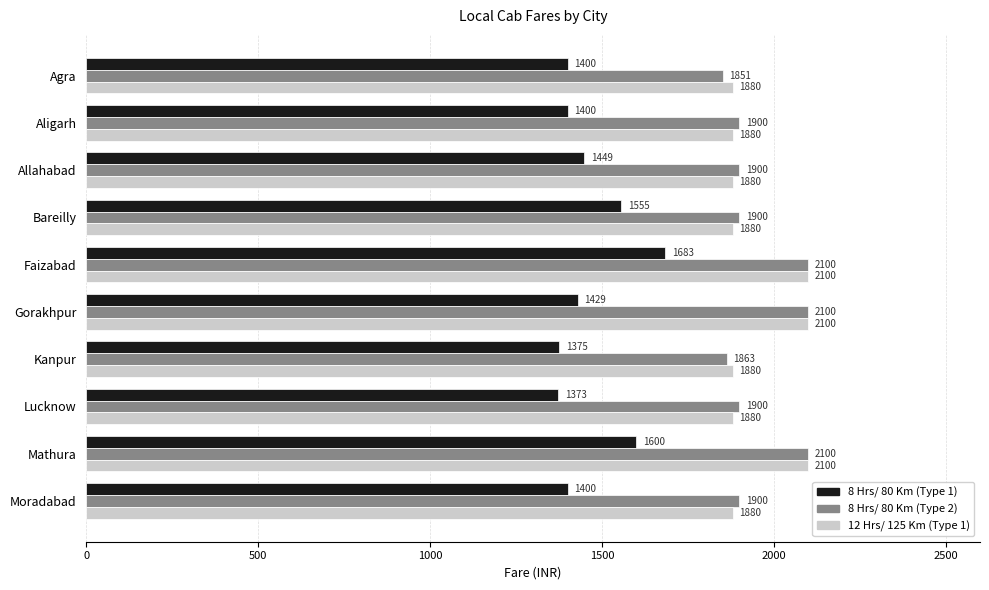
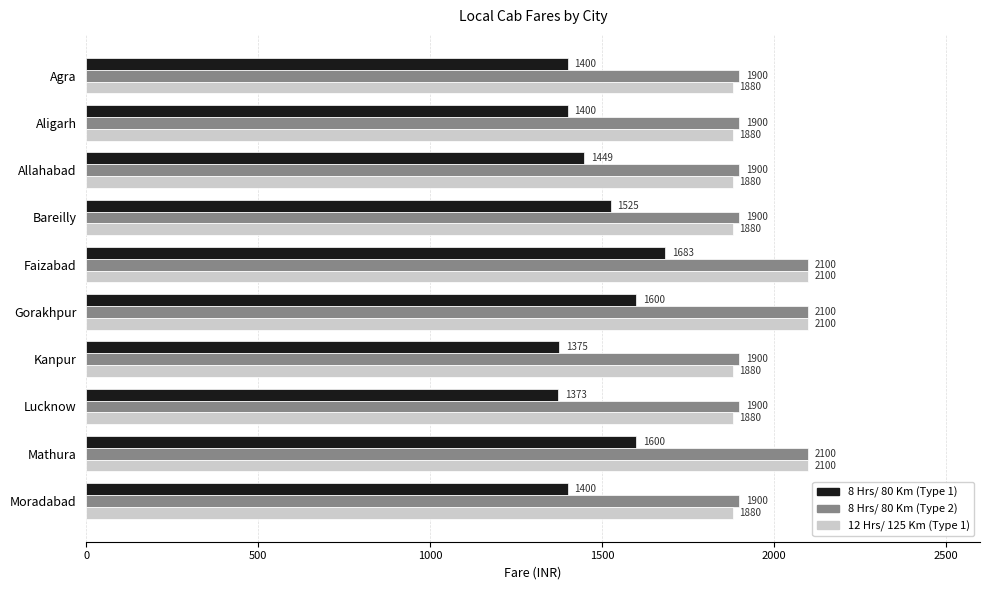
  {
    "8 Hrs/ 80 Km (Type 1)": {
      "Agra": 1400,
      "Aligarh": 1400,
      "Allahabad": 1449,
-     "Bareilly": 1555,
+     "Bareilly": 1525,
      "Faizabad": 1683,
-     "Gorakhpur": 1429,
+     "Gorakhpur": 1600,
      "Kanpur": 1375,
      "Lucknow": 1373,
      "Mathura": 1600,
      "Moradabad": 1400
    },
    "8 Hrs/ 80 Km (Type 2)": {
-     "Agra": 1851,
+     "Agra": 1900,
      "Aligarh": 1900,
      "Allahabad": 1900,
      "Bareilly": 1900,
      "Faizabad": 2100,
      "Gorakhpur": 2100,
-     "Kanpur": 1863,
+     "Kanpur": 1900,
      "Lucknow": 1900,
      "Mathura": 2100,
      "Moradabad": 1900
    },
    "12 Hrs/ 125 Km (Type 1)": {
      "Agra": 1880,
      "Aligarh": 1880,
      "Allahabad": 1880,
      "Bareilly": 1880,
      "Faizabad": 2100,
      "Gorakhpur": 2100,
      "Kanpur": 1880,
      "Lucknow": 1880,
      "Mathura": 2100,
      "Moradabad": 1880
    }
  }
